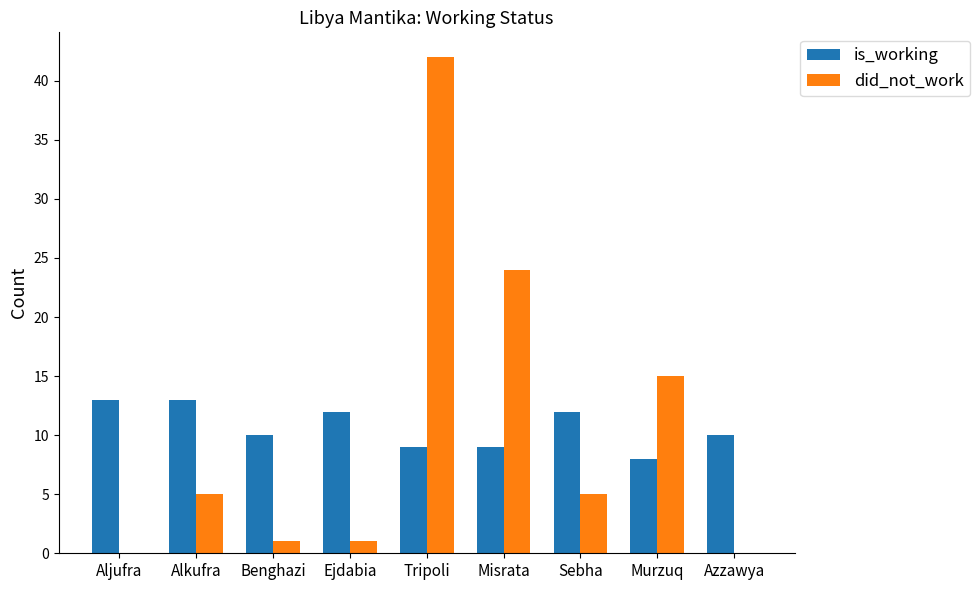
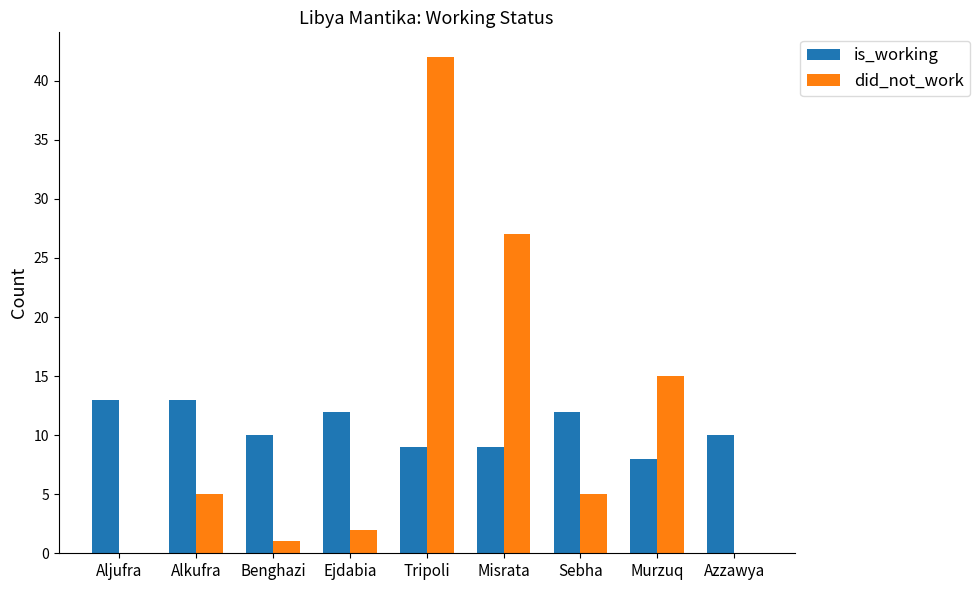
  {
    "is_working": {
      "Aljufra": 13,
      "Alkufra": 13,
      "Benghazi": 10,
      "Ejdabia": 12,
      "Tripoli": 9,
      "Misrata": 9,
      "Sebha": 12,
      "Murzuq": 8,
      "Azzawya": 10
    },
    "did_not_work": {
      "Aljufra": 0,
      "Alkufra": 5,
      "Benghazi": 1,
-     "Ejdabia": 1,
+     "Ejdabia": 2,
      "Tripoli": 42,
-     "Misrata": 24,
+     "Misrata": 27,
      "Sebha": 5,
      "Murzuq": 15,
      "Azzawya": 0
    }
  }
